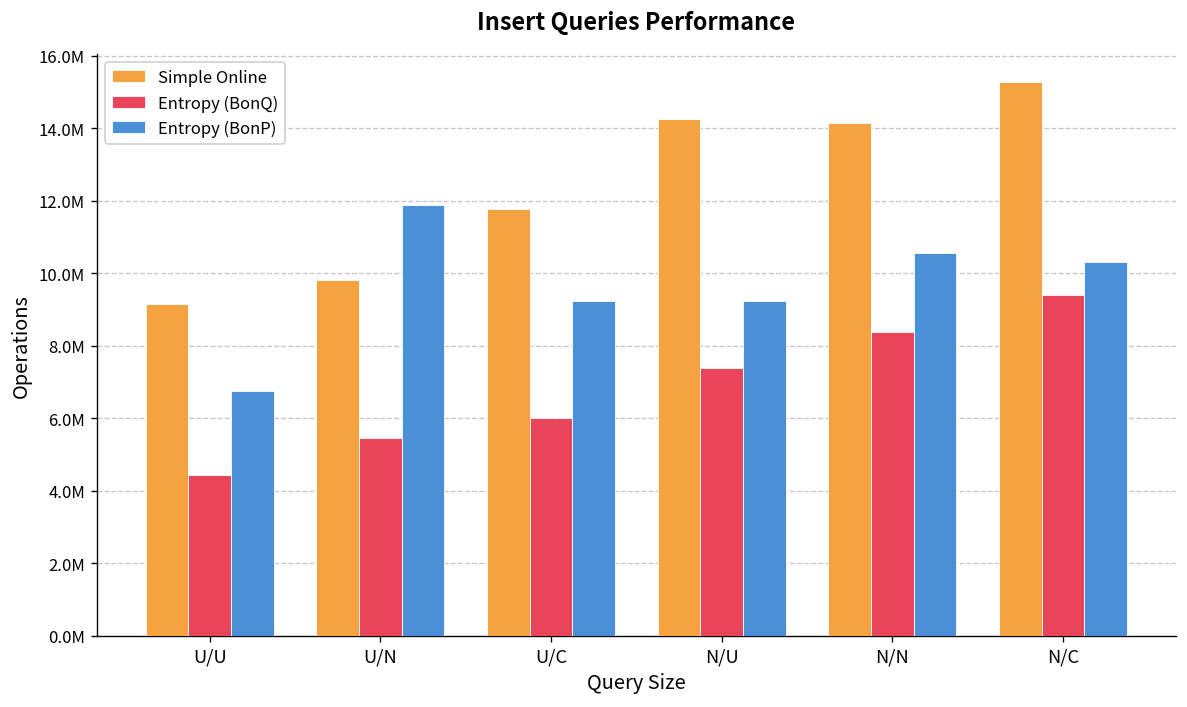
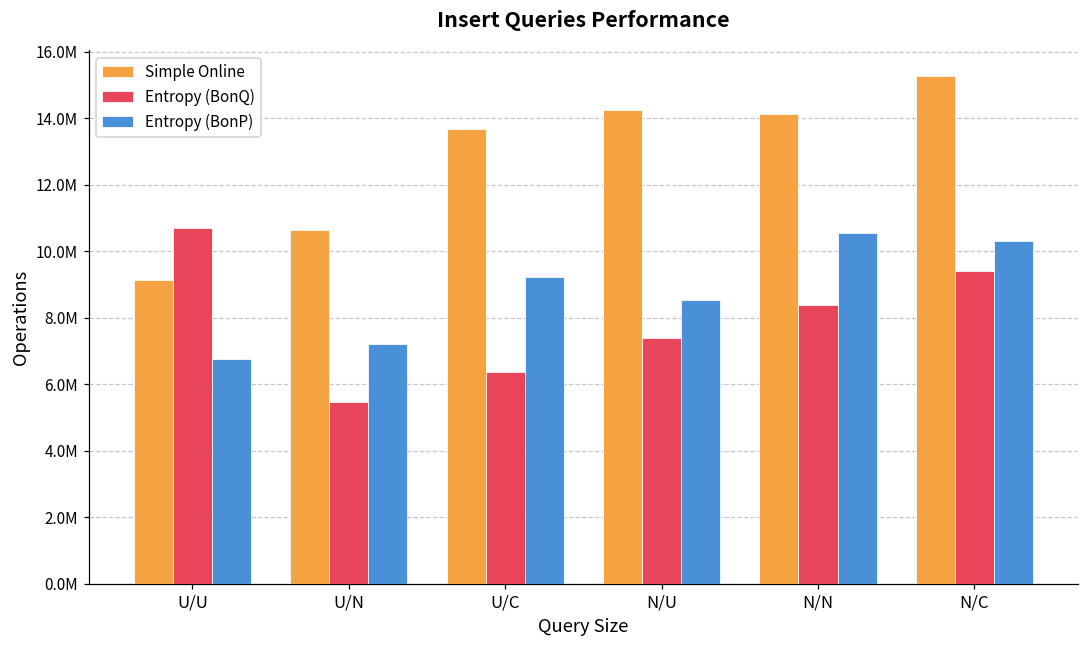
  {
    "Simple Online": {
      "U/U": 9100000,
-     "U/N": 9800000,
-     "U/C": 11800000,
+     "U/N": 10600000,
+     "U/C": 13700000,
      "N/U": 14200000,
      "N/N": 14100000,
      "N/C": 15300000
    },
    "Entropy (BonQ)": {
-     "U/U": 4400000,
+     "U/U": 10700000,
      "U/N": 5500000,
-     "U/C": 6000000,
+     "U/C": 6400000,
      "N/U": 7400000,
      "N/N": 8400000,
      "N/C": 9400000
    },
    "Entropy (BonP)": {
      "U/U": 6800000,
-     "U/N": 11900000,
+     "U/N": 7200000,
      "U/C": 9200000,
-     "N/U": 9200000,
+     "N/U": 8500000,
      "N/N": 10600000,
      "N/C": 10300000
    }
  }
